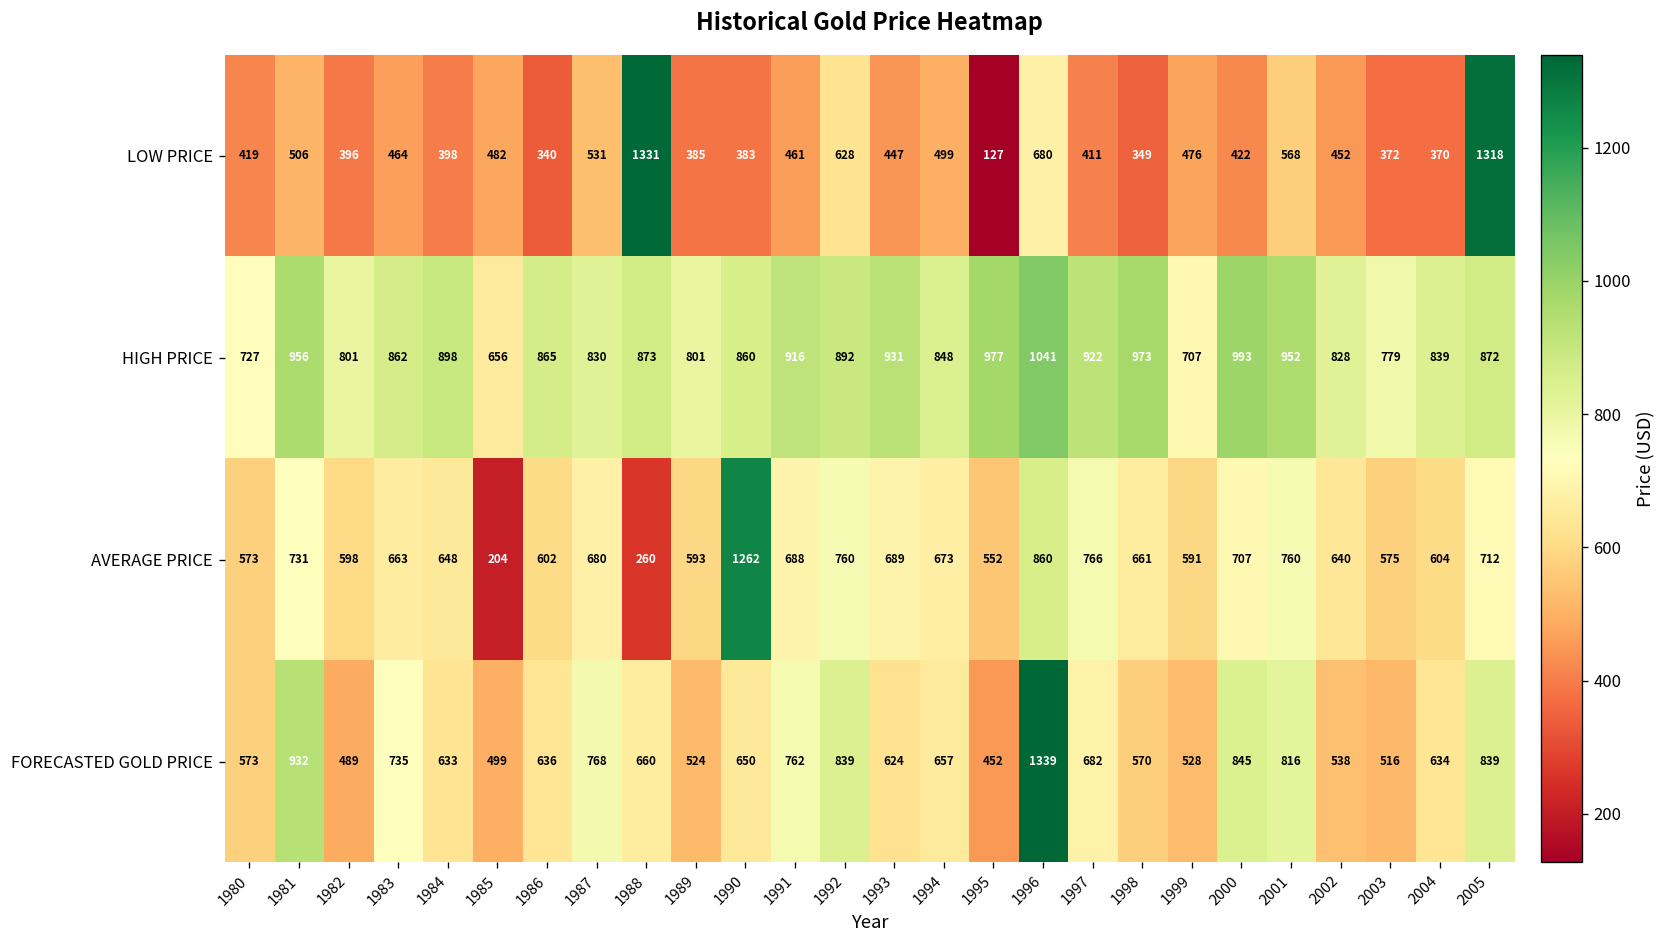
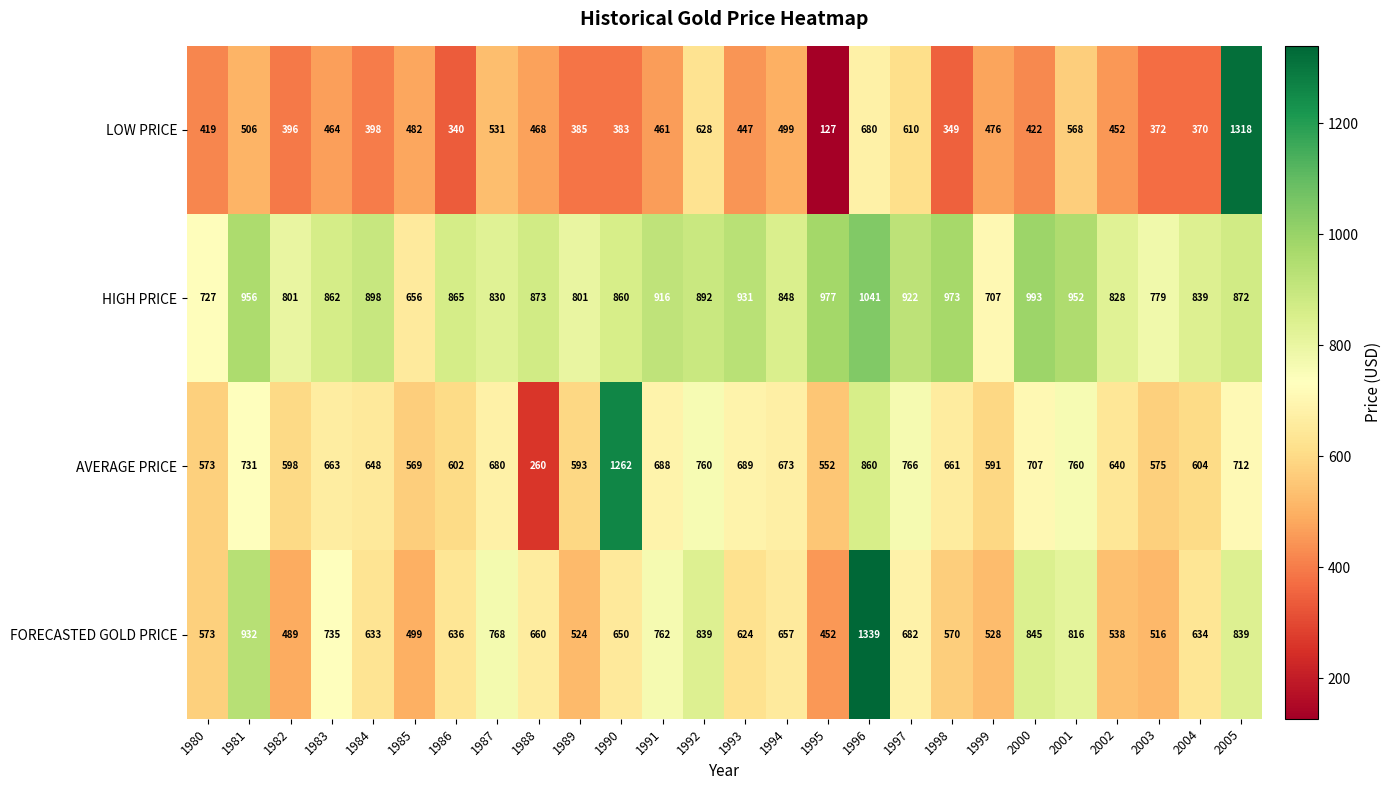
  {
    "LOW PRICE": {
      "1980": 419,
      "1981": 506,
      "1982": 396,
      "1983": 464,
      "1984": 398,
      "1985": 482,
      "1986": 340,
      "1987": 531,
-     "1988": 1331,
+     "1988": 468,
      "1989": 385,
      "1990": 383,
      "1991": 461,
      "1992": 628,
      "1993": 447,
      "1994": 499,
      "1995": 127,
      "1996": 680,
-     "1997": 411,
+     "1997": 610,
      "1998": 349,
      "1999": 476,
      "2000": 422,
      "2001": 568,
      "2002": 452,
      "2003": 372,
      "2004": 370,
      "2005": 1318
    },
    "HIGH PRICE": {
      "1980": 727,
      "1981": 956,
      "1982": 801,
      "1983": 862,
      "1984": 898,
      "1985": 656,
      "1986": 865,
      "1987": 830,
      "1988": 873,
      "1989": 801,
      "1990": 860,
      "1991": 916,
      "1992": 892,
      "1993": 931,
      "1994": 848,
      "1995": 977,
      "1996": 1041,
      "1997": 922,
      "1998": 973,
      "1999": 707,
      "2000": 993,
      "2001": 952,
      "2002": 828,
      "2003": 779,
      "2004": 839,
      "2005": 872
    },
    "AVERAGE PRICE": {
      "1980": 573,
      "1981": 731,
      "1982": 598,
      "1983": 663,
      "1984": 648,
-     "1985": 204,
+     "1985": 569,
      "1986": 602,
      "1987": 680,
      "1988": 260,
      "1989": 593,
      "1990": 1262,
      "1991": 688,
      "1992": 760,
      "1993": 689,
      "1994": 673,
      "1995": 552,
      "1996": 860,
      "1997": 766,
      "1998": 661,
      "1999": 591,
      "2000": 707,
      "2001": 760,
      "2002": 640,
      "2003": 575,
      "2004": 604,
      "2005": 712
    },
    "FORECASTED GOLD PRICE": {
      "1980": 573,
      "1981": 932,
      "1982": 489,
      "1983": 735,
      "1984": 633,
      "1985": 499,
      "1986": 636,
      "1987": 768,
      "1988": 660,
      "1989": 524,
      "1990": 650,
      "1991": 762,
      "1992": 839,
      "1993": 624,
      "1994": 657,
      "1995": 452,
      "1996": 1339,
      "1997": 682,
      "1998": 570,
      "1999": 528,
      "2000": 845,
      "2001": 816,
      "2002": 538,
      "2003": 516,
      "2004": 634,
      "2005": 839
    }
  }
